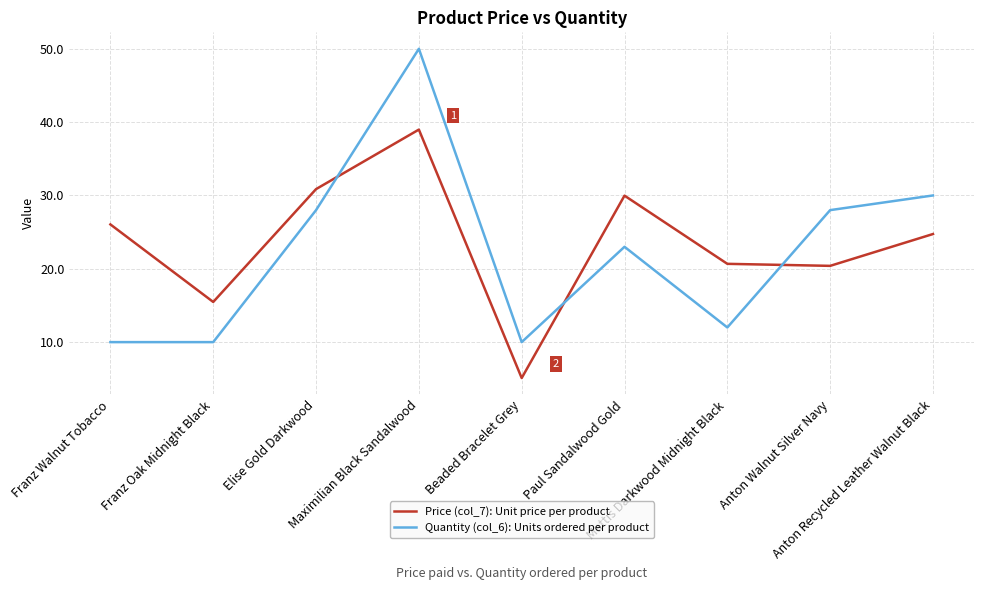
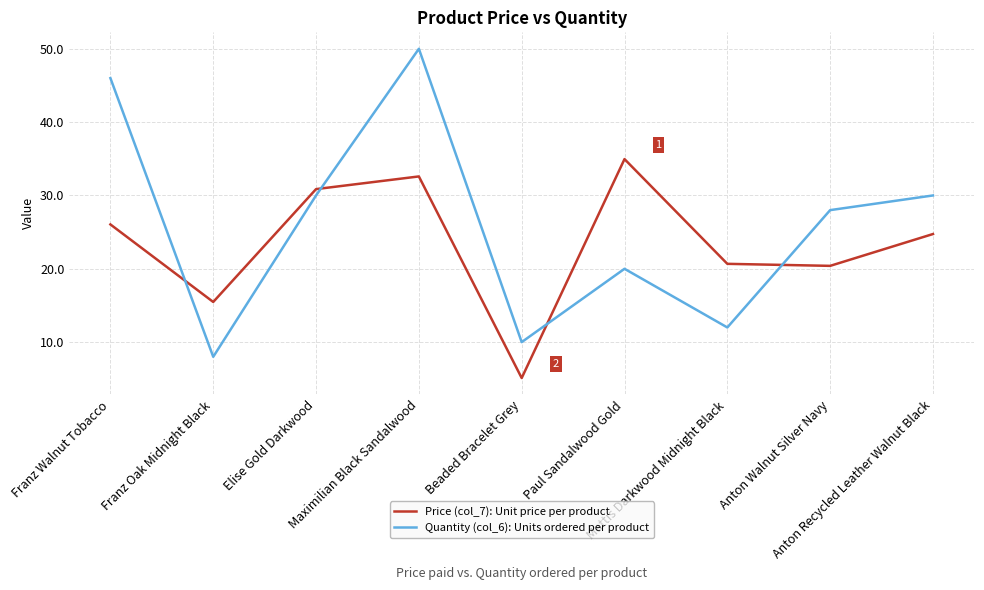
  {
    "Price (col_7): Unit price per product": {
      "Franz Walnut Tobacco": 26,
      "Franz Oak Midnight Black": 15,
      "Elise Gold Darkwood": 31,
-     "Maximilian Black Sandalwood": 39,
+     "Maximilian Black Sandalwood": 33,
      "Beaded Bracelet Grey": 5,
-     "Paul Sandalwood Gold": 30,
+     "Paul Sandalwood Gold": 35,
      "Mattis Darkwood Midnight Black": 21,
      "Anton Walnut Silver Navy": 20,
      "Anton Recycled Leather Walnut Black": 25
    },
    "Quantity (col_6): Units ordered per product": {
-     "Franz Walnut Tobacco": 10,
-     "Franz Oak Midnight Black": 10,
-     "Elise Gold Darkwood": 28,
+     "Franz Walnut Tobacco": 46,
+     "Franz Oak Midnight Black": 8,
+     "Elise Gold Darkwood": 30,
      "Maximilian Black Sandalwood": 50,
      "Beaded Bracelet Grey": 10,
-     "Paul Sandalwood Gold": 23,
+     "Paul Sandalwood Gold": 20,
      "Mattis Darkwood Midnight Black": 12,
      "Anton Walnut Silver Navy": 28,
      "Anton Recycled Leather Walnut Black": 30
    }
  }
